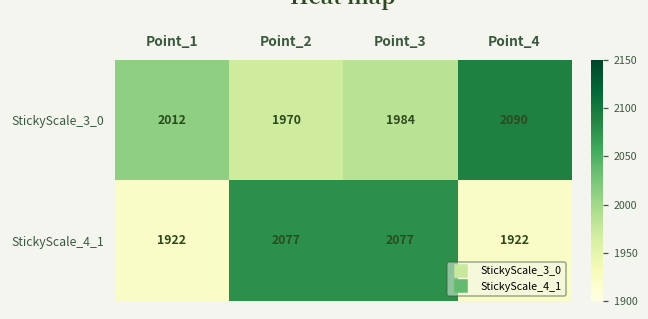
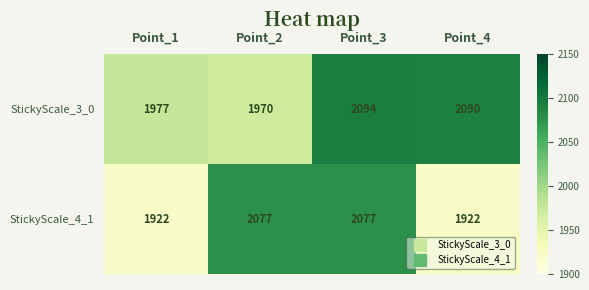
  {
    "StickyScale_3_0": {
-     "Point_1": 2012,
+     "Point_1": 1977,
      "Point_2": 1970,
-     "Point_3": 1984,
+     "Point_3": 2094,
      "Point_4": 2090
    },
    "StickyScale_4_1": {
      "Point_1": 1922,
      "Point_2": 2077,
      "Point_3": 2077,
      "Point_4": 1922
    }
  }
